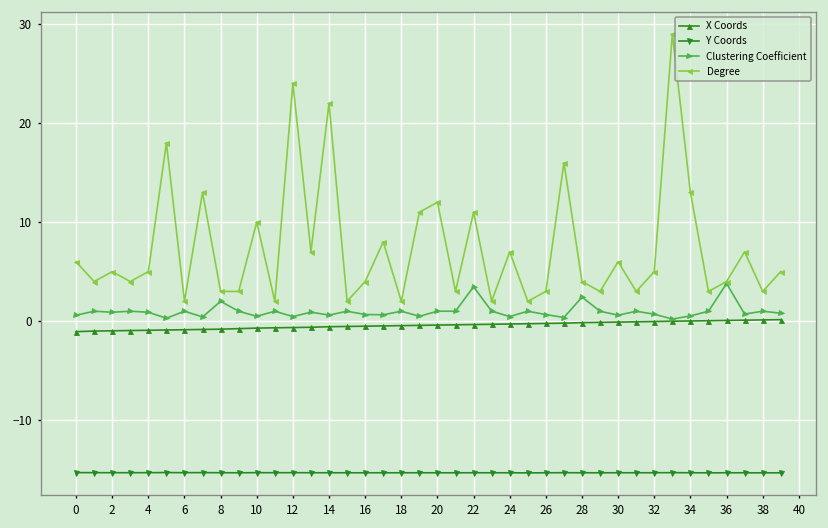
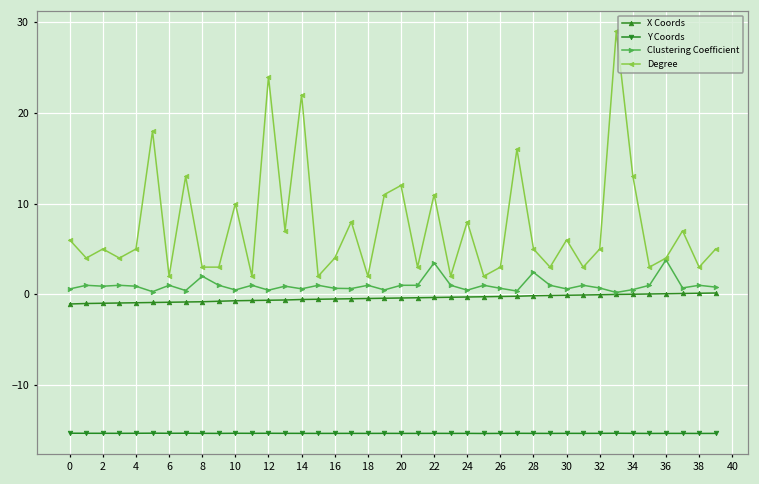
  {
    "Clustering Coefficient": {
      "0": 1,
      "2": 1,
      "4": 1,
      "6": 1,
      "8": 2,
      "10": 0,
      "12": 0,
      "14": 1,
      "16": 1,
      "18": 1,
      "20": 1,
      "22": 3,
      "24": 0,
      "26": 1,
      "28": 2,
      "30": 1,
      "32": 1,
      "34": 1,
      "38": 1
    },
    "Degree": {
      "0": 6,
      "2": 5,
      "4": 5,
      "6": 2,
      "8": 3,
      "10": 10,
      "12": 24,
      "14": 22,
      "16": 4,
      "18": 2,
      "20": 12,
      "22": 11,
-     "24": 7,
+     "24": 8,
      "26": 3,
-     "28": 4,
+     "28": 5,
      "30": 6,
      "32": 5,
      "34": 13,
      "38": 3
    }
  }
